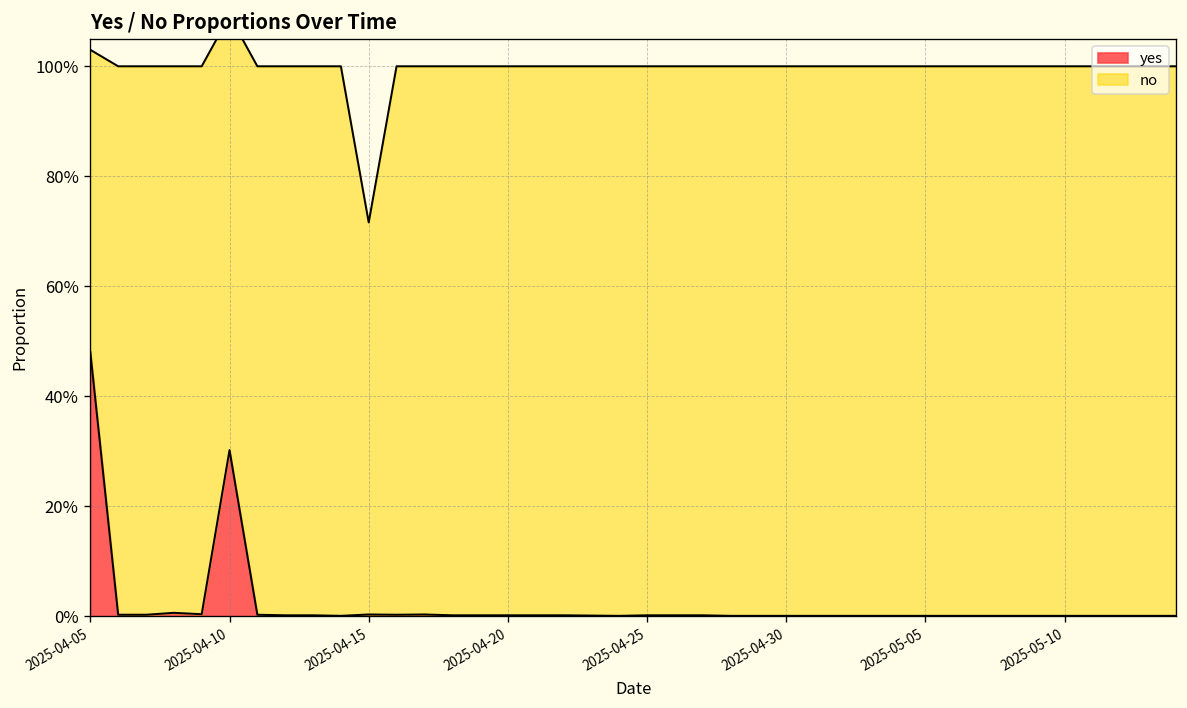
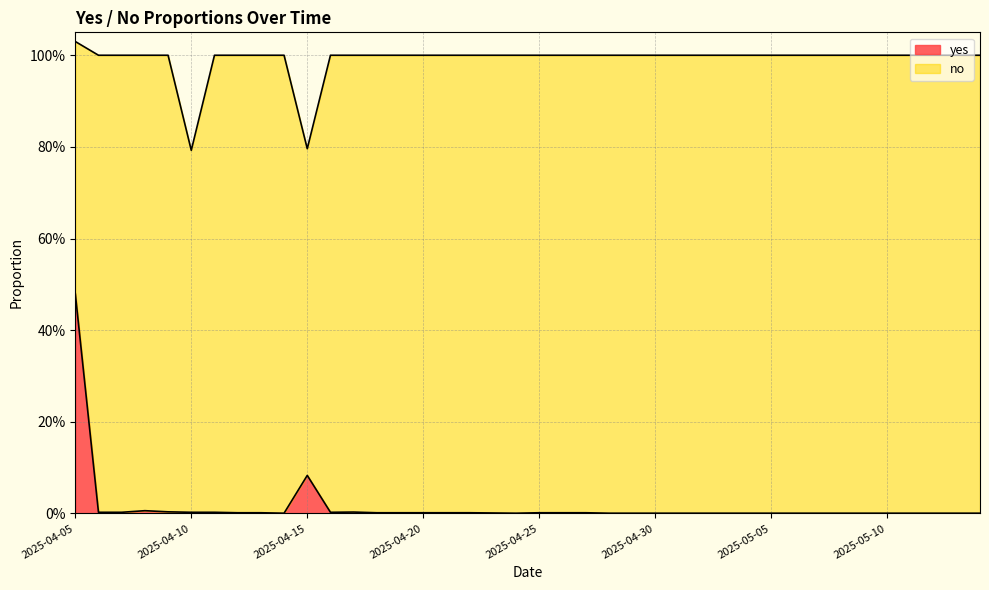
  {
    "yes": {
      "2025-04-05": "48%",
-     "2025-04-10": "30%",
-     "2025-04-15": "0%",
+     "2025-04-10": "0%",
+     "2025-04-15": "8%",
      "2025-04-20": "0%",
      "2025-04-25": "0%",
      "2025-04-30": "0%",
      "2025-05-05": "0%",
      "2025-05-10": "0%"
    },
    "no": {
      "2025-04-05": "55%",
      "2025-04-15": "71%",
      "2025-04-20": "100%",
      "2025-04-25": "100%",
      "2025-04-30": "100%",
      "2025-05-05": "100%",
      "2025-05-10": "100%"
    }
  }
